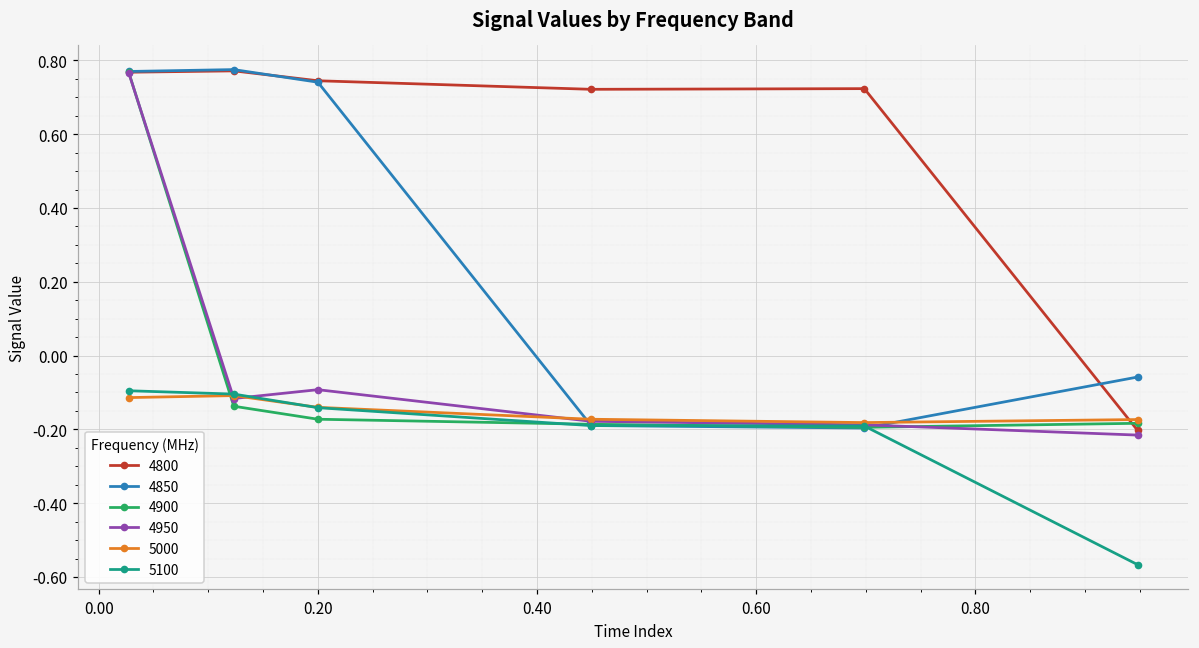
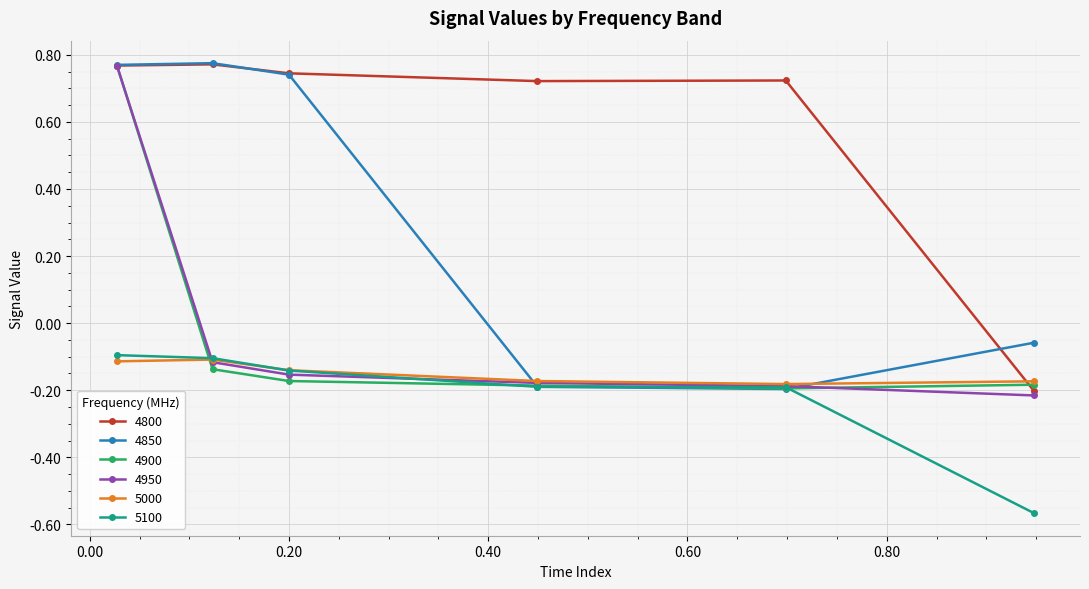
  {
    "4950": {
-     "0.20": -0.09
+     "0.20": -0.15
    }
  }
